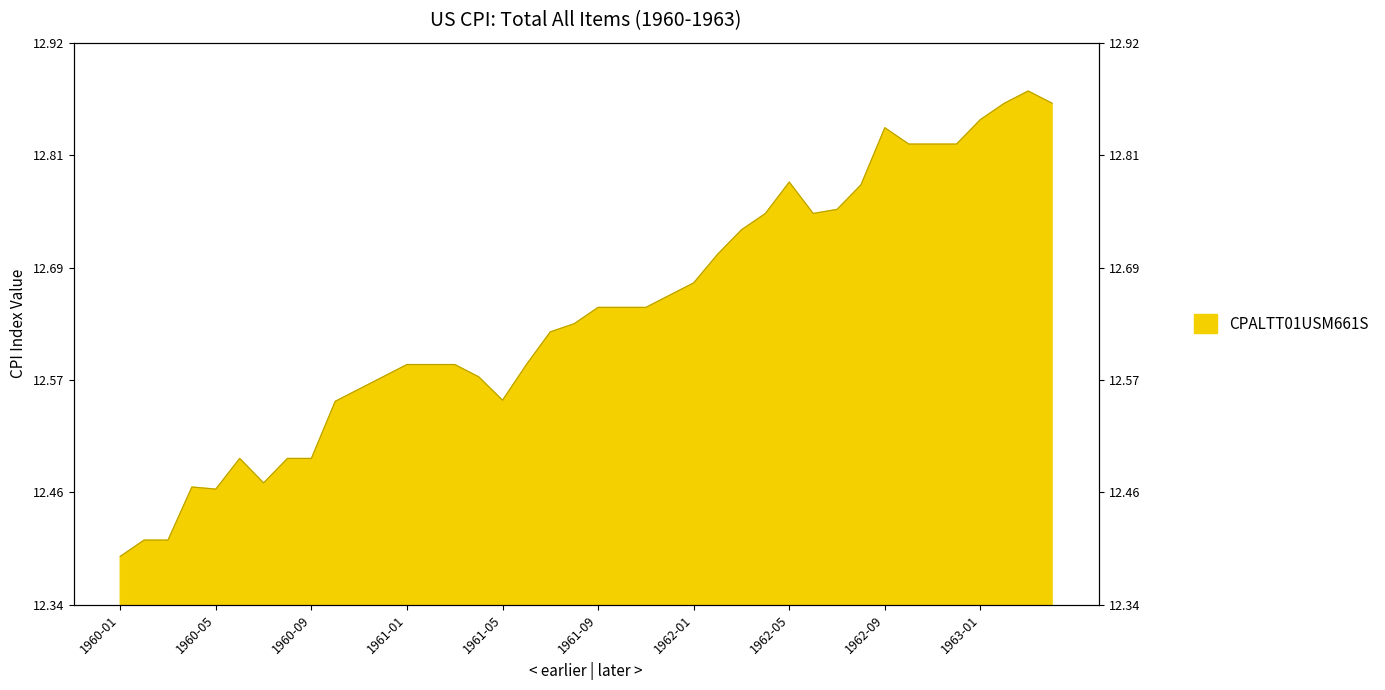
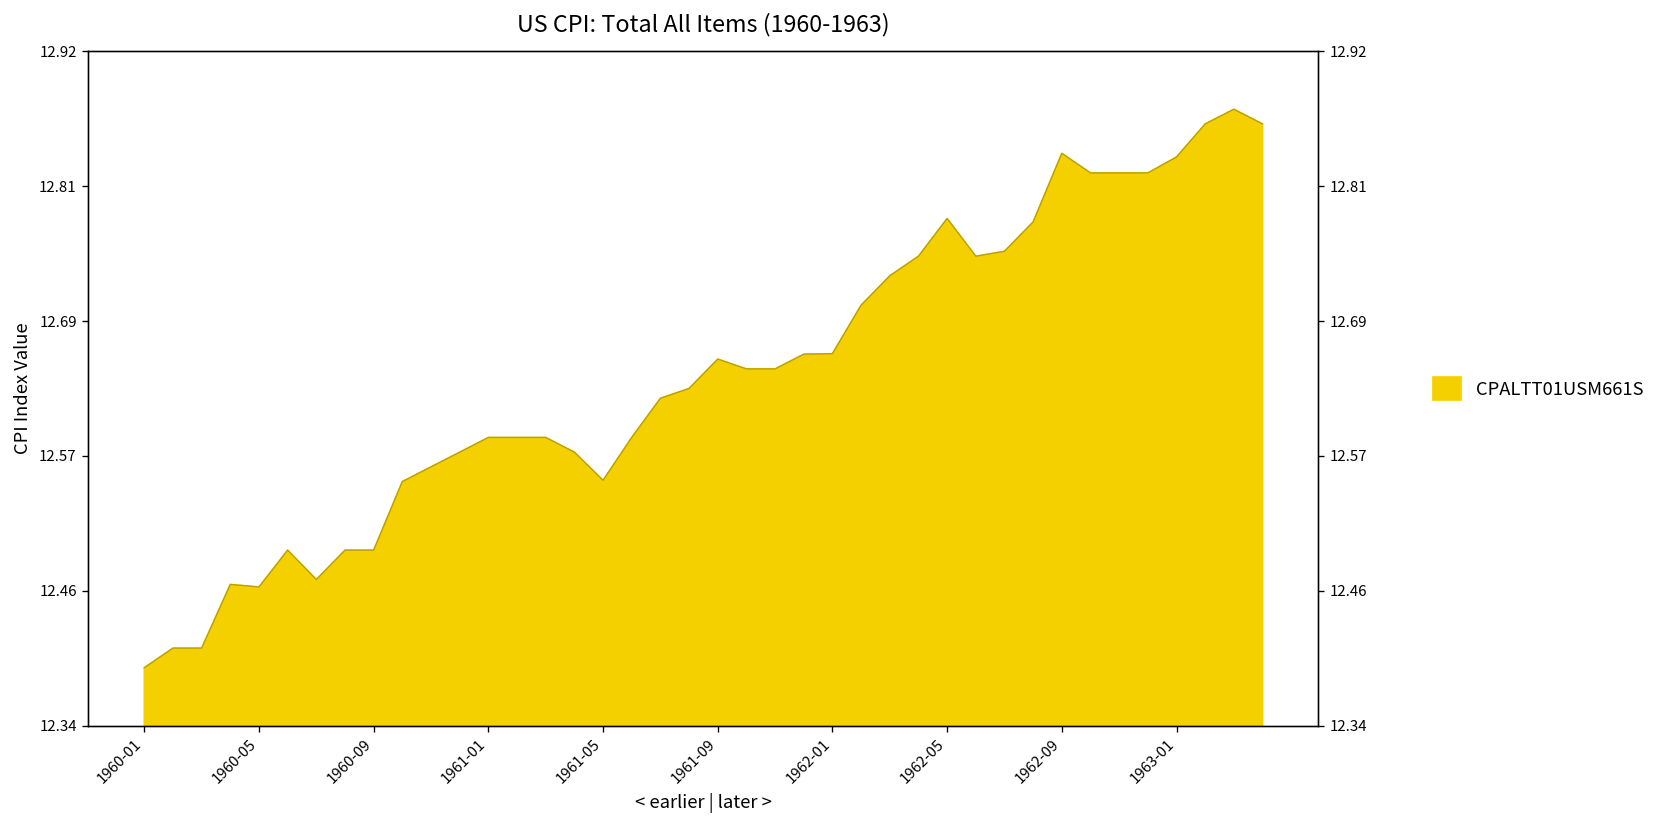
  {
    "1960-01": 12.39,
    "1960-05": 12.46,
    "1960-09": 12.49,
    "1961-01": 12.59,
    "1961-05": 12.55,
-   "1961-09": 12.65,
-   "1962-01": 12.67,
+   "1961-09": 12.66,
+   "1962-01": 12.66,
    "1962-05": 12.78,
    "1962-09": 12.83,
-   "1963-01": 12.84
+   "1963-01": 12.83
  }
